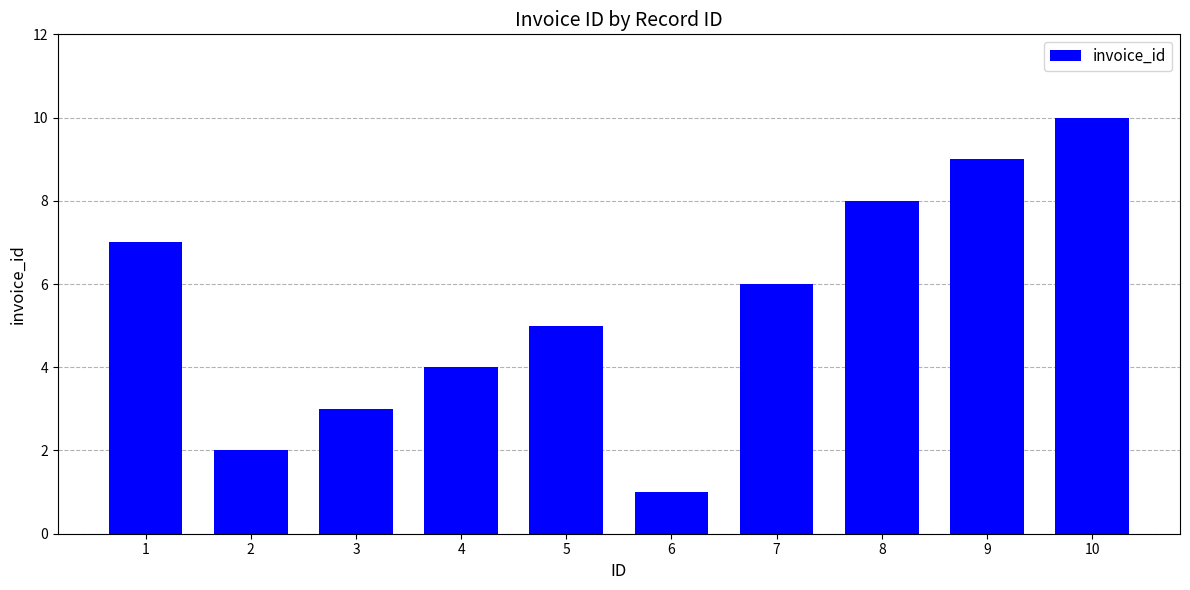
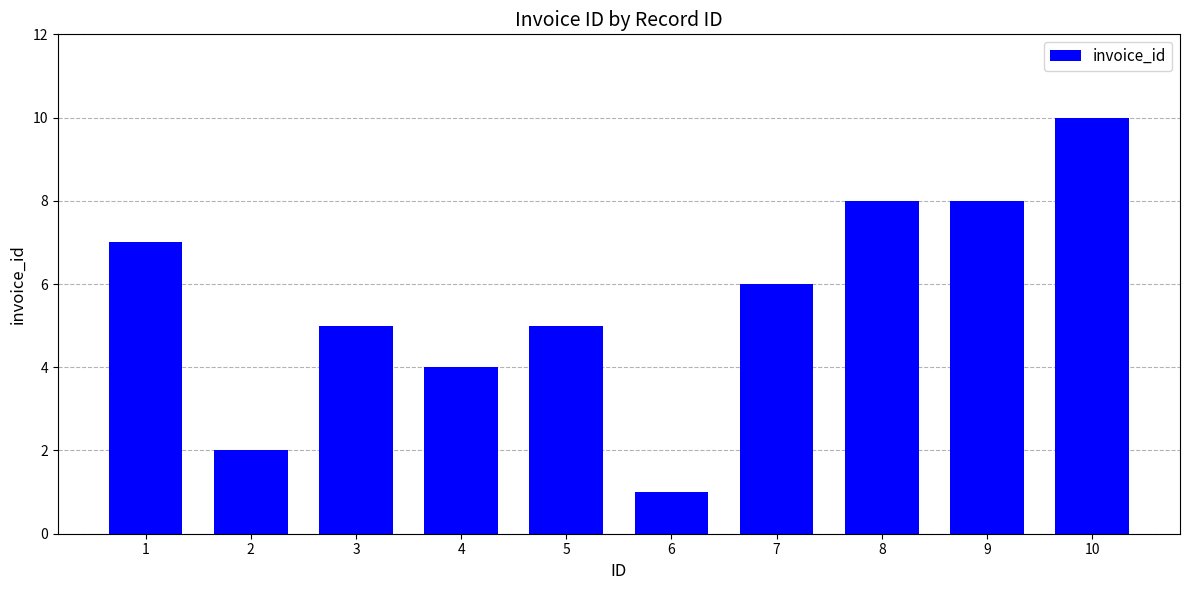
  {
    "1": 7,
    "2": 2,
-   "3": 3,
+   "3": 5,
    "4": 4,
    "5": 5,
    "6": 1,
    "7": 6,
    "8": 8,
-   "9": 9,
+   "9": 8,
    "10": 10
  }
